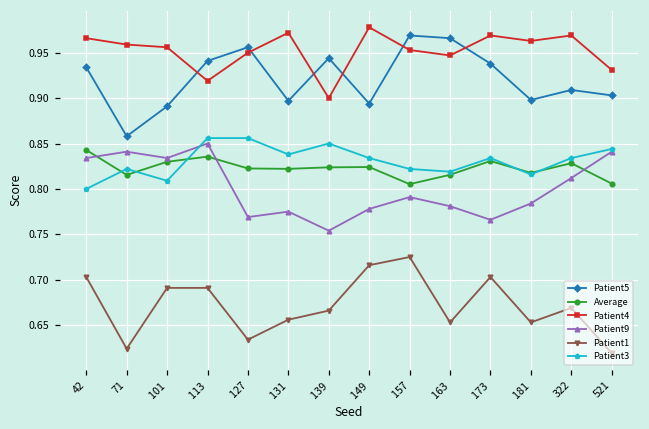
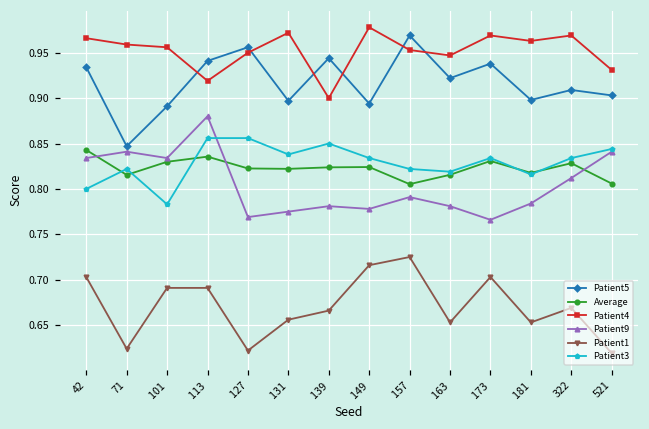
  {
    "Patient5": {
      "42": 0.93,
-     "71": 0.86,
+     "71": 0.85,
      "101": 0.89,
      "113": 0.94,
      "127": 0.96,
      "131": 0.90,
      "139": 0.94,
      "149": 0.89,
      "157": 0.97,
-     "163": 0.97,
+     "163": 0.92,
      "173": 0.94,
      "181": 0.90,
      "322": 0.91,
      "521": 0.90
    },
    "Average": {
      "42": 0.84,
      "71": 0.82,
      "101": 0.83,
      "113": 0.84,
      "127": 0.82,
      "131": 0.82,
      "139": 0.82,
      "149": 0.82,
      "157": 0.81,
      "163": 0.82,
      "173": 0.83,
      "322": 0.83,
      "521": 0.81
    },
    "Patient4": {
      "42": 0.97,
      "71": 0.96,
      "101": 0.96,
      "113": 0.92,
      "127": 0.95,
      "131": 0.97,
      "139": 0.90,
      "149": 0.98,
      "157": 0.95,
      "163": 0.95,
      "173": 0.97,
      "181": 0.96,
      "322": 0.97,
      "521": 0.93
    },
    "Patient9": {
      "42": 0.83,
      "71": 0.84,
      "101": 0.83,
-     "113": 0.85,
+     "113": 0.88,
      "127": 0.77,
      "131": 0.78,
-     "139": 0.75,
+     "139": 0.78,
      "149": 0.78,
      "157": 0.79,
      "163": 0.78,
      "173": 0.77,
      "181": 0.78,
      "322": 0.81
    },
    "Patient1": {
      "42": 0.70,
      "71": 0.62,
      "101": 0.69,
      "113": 0.69,
-     "127": 0.63,
+     "127": 0.62,
      "131": 0.66,
      "139": 0.67,
      "149": 0.72,
      "157": 0.73,
      "163": 0.65,
      "173": 0.70,
      "181": 0.65
    },
    "Patient3": {
      "42": 0.80,
      "71": 0.82,
-     "101": 0.81,
+     "101": 0.78,
      "113": 0.86,
      "127": 0.86,
      "131": 0.84,
      "139": 0.85,
      "149": 0.83,
      "157": 0.82,
      "163": 0.82,
      "173": 0.83,
      "322": 0.83
    }
  }
